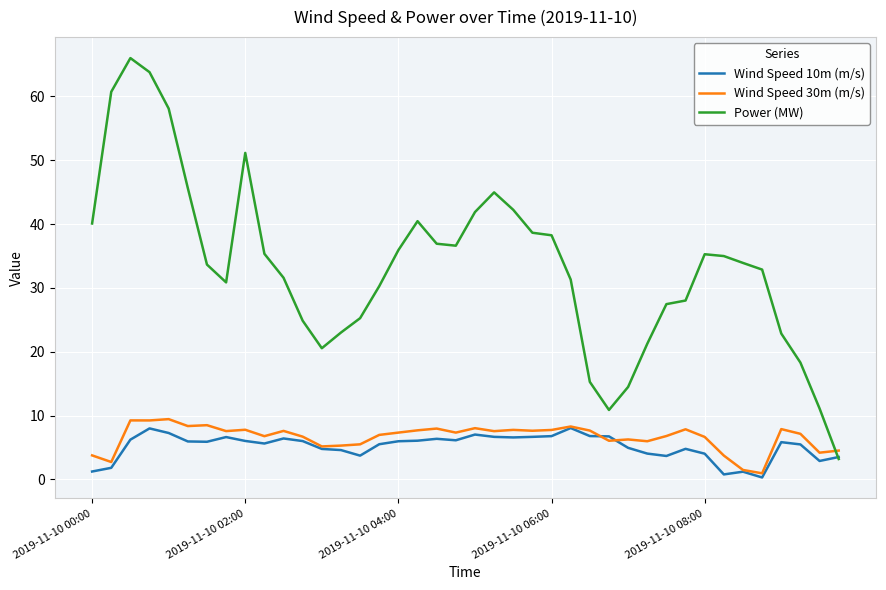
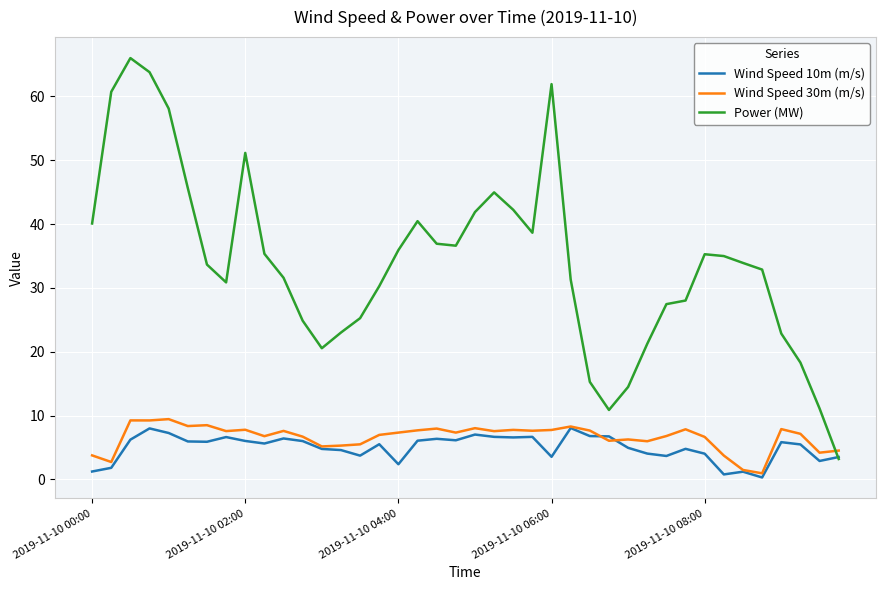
  {
    "Wind Speed 10m (m/s)": {
      "2019-11-10 00:00": 1,
      "2019-11-10 02:00": 6,
-     "2019-11-10 04:00": 6,
-     "2019-11-10 06:00": 7,
+     "2019-11-10 04:00": 2,
+     "2019-11-10 06:00": 4,
      "2019-11-10 08:00": 4
    },
    "Wind Speed 30m (m/s)": {
      "2019-11-10 00:00": 4,
      "2019-11-10 02:00": 8,
      "2019-11-10 04:00": 7,
      "2019-11-10 06:00": 8,
      "2019-11-10 08:00": 7
    },
    "Power (MW)": {
      "2019-11-10 00:00": 40,
      "2019-11-10 02:00": 51,
      "2019-11-10 04:00": 36,
-     "2019-11-10 06:00": 38,
+     "2019-11-10 06:00": 62,
      "2019-11-10 08:00": 35
    }
  }
